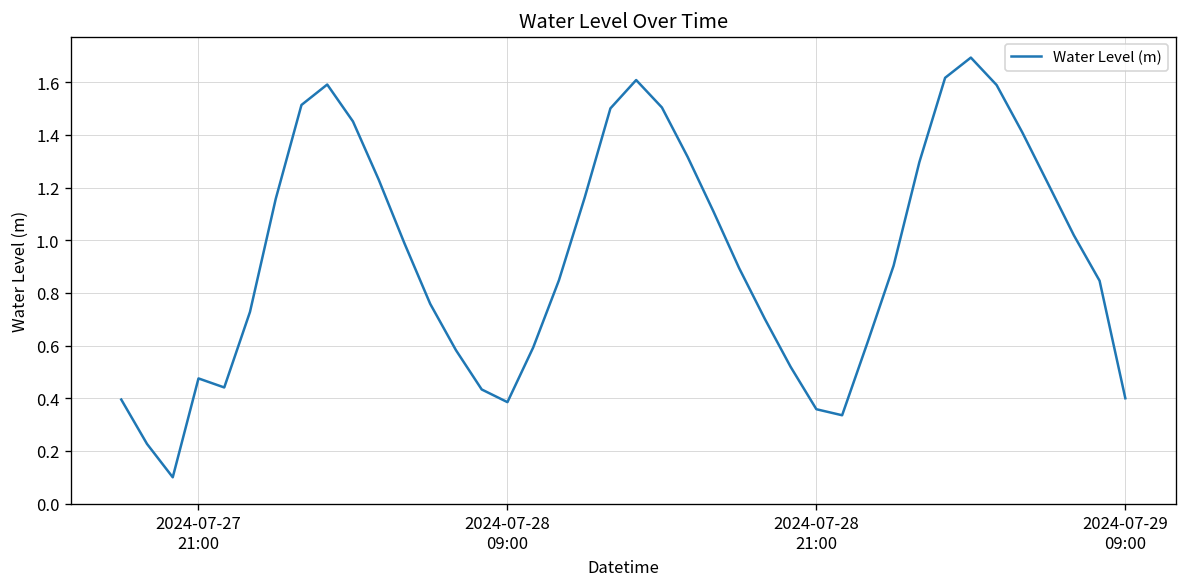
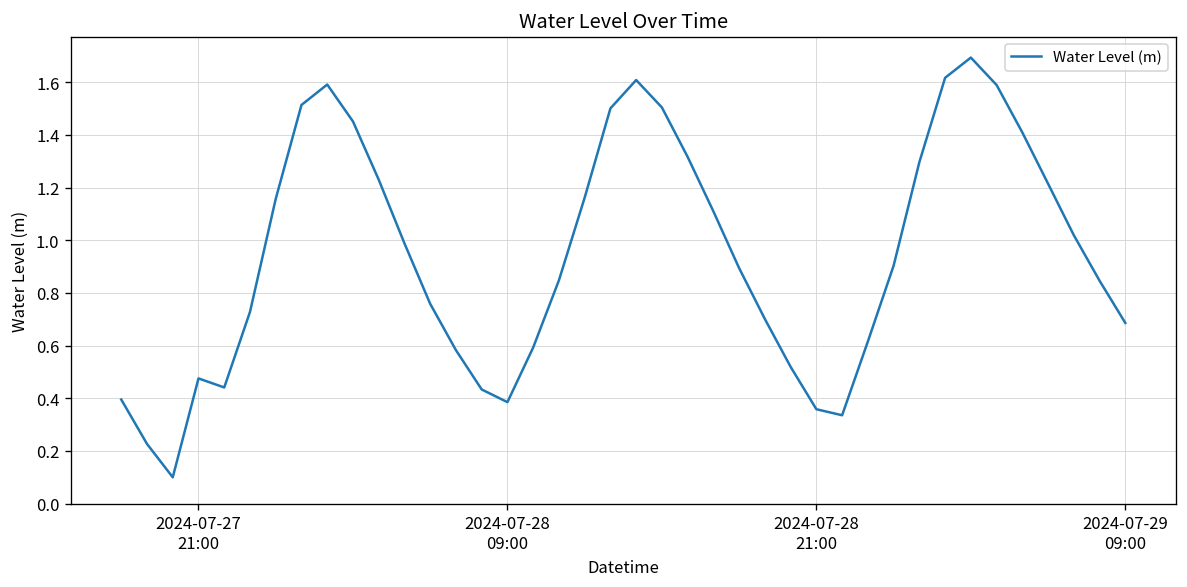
  {
    "2024-07-27 21:00": 0.48,
    "2024-07-28 09:00": 0.39,
    "2024-07-28 21:00": 0.36,
-   "2024-07-29 09:00": 0.40
+   "2024-07-29 09:00": 0.69
  }
